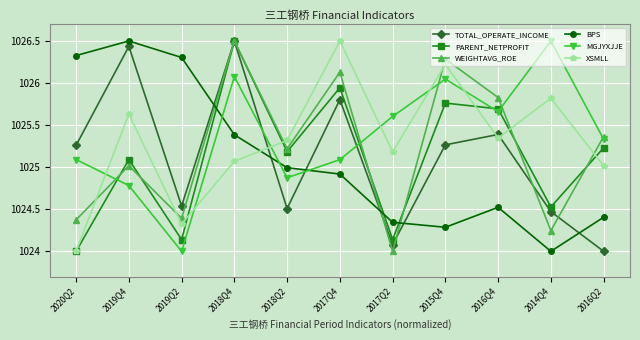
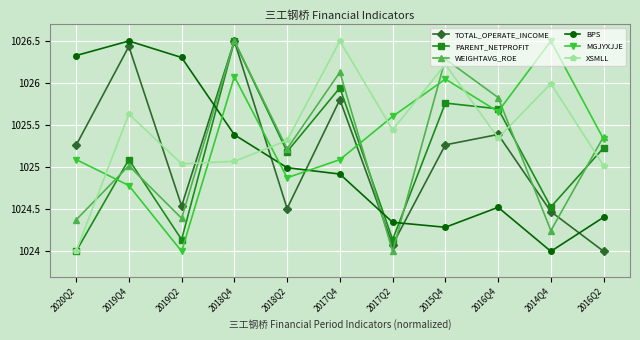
  {
    "XSMLL": {
      "2019Q4": 1025.6,
-     "2019Q2": 1024.3,
+     "2019Q2": 1025.0,
      "2018Q4": 1025.1,
      "2018Q2": 1025.3,
      "2017Q4": 1026.5,
-     "2017Q2": 1025.2,
+     "2017Q2": 1025.4,
      "2016Q4": 1025.3,
-     "2014Q4": 1025.8,
+     "2014Q4": 1026.0,
      "2016Q2": 1025.0
    }
  }
